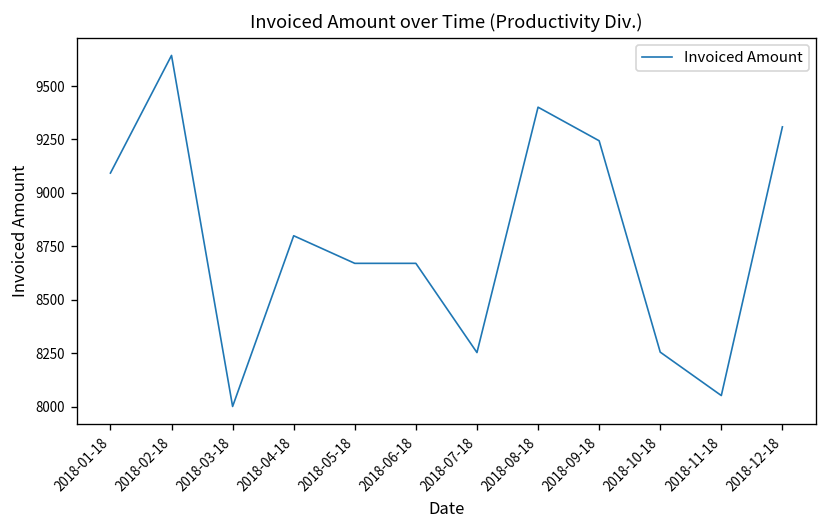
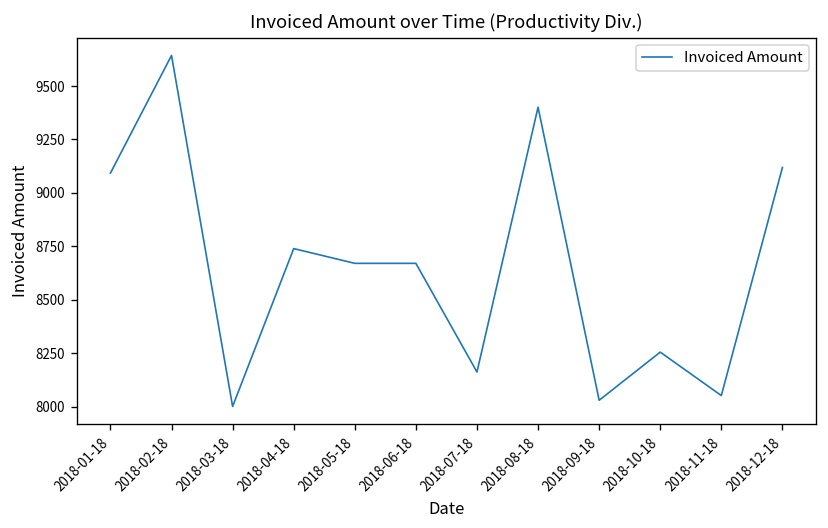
  {
    "2018-01-18": 9090,
    "2018-02-18": 9640,
    "2018-03-18": 8000,
-   "2018-04-18": 8800,
+   "2018-04-18": 8740,
    "2018-05-18": 8670,
    "2018-06-18": 8670,
-   "2018-07-18": 8250,
+   "2018-07-18": 8160,
    "2018-08-18": 9400,
-   "2018-09-18": 9240,
+   "2018-09-18": 8030,
    "2018-10-18": 8260,
    "2018-11-18": 8050,
-   "2018-12-18": 9310
+   "2018-12-18": 9120
  }
